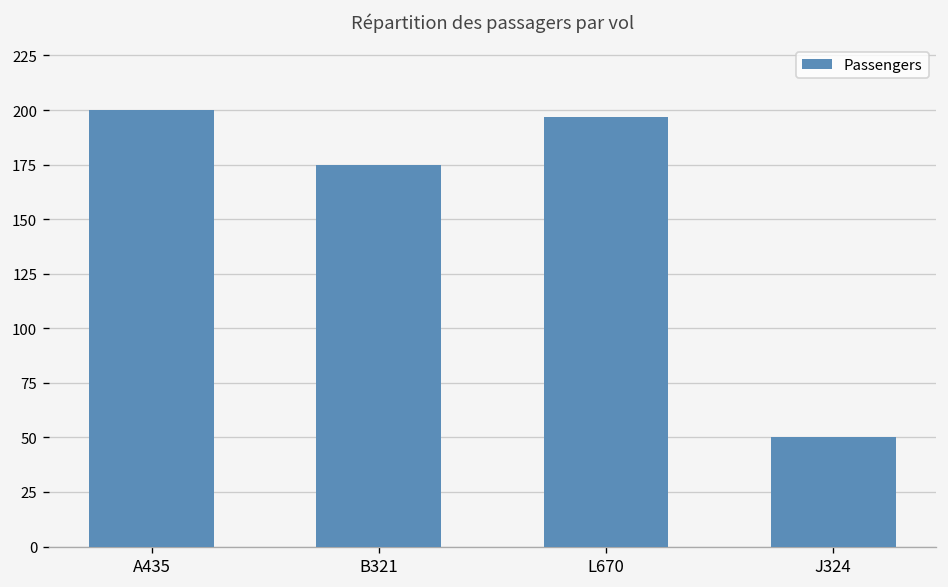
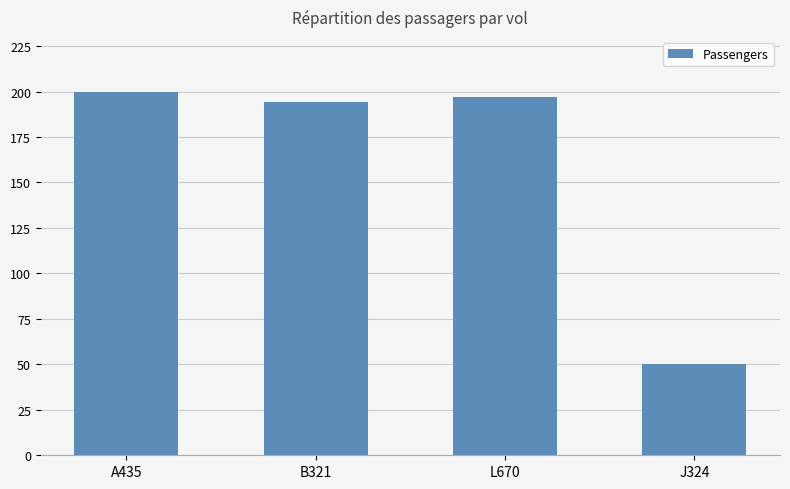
  {
    "A435": 200,
-   "B321": 175,
+   "B321": 194,
    "L670": 197,
    "J324": 50
  }
